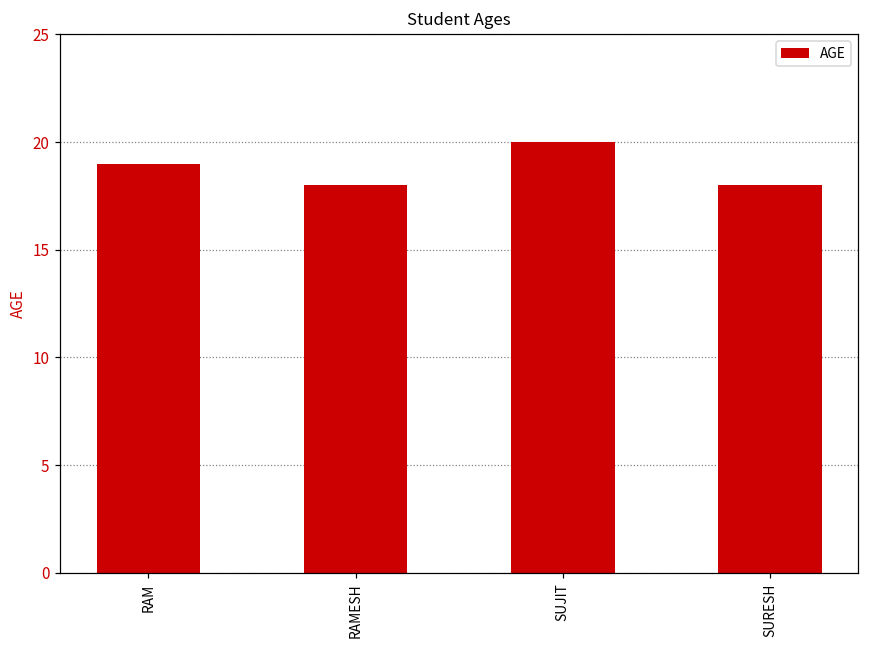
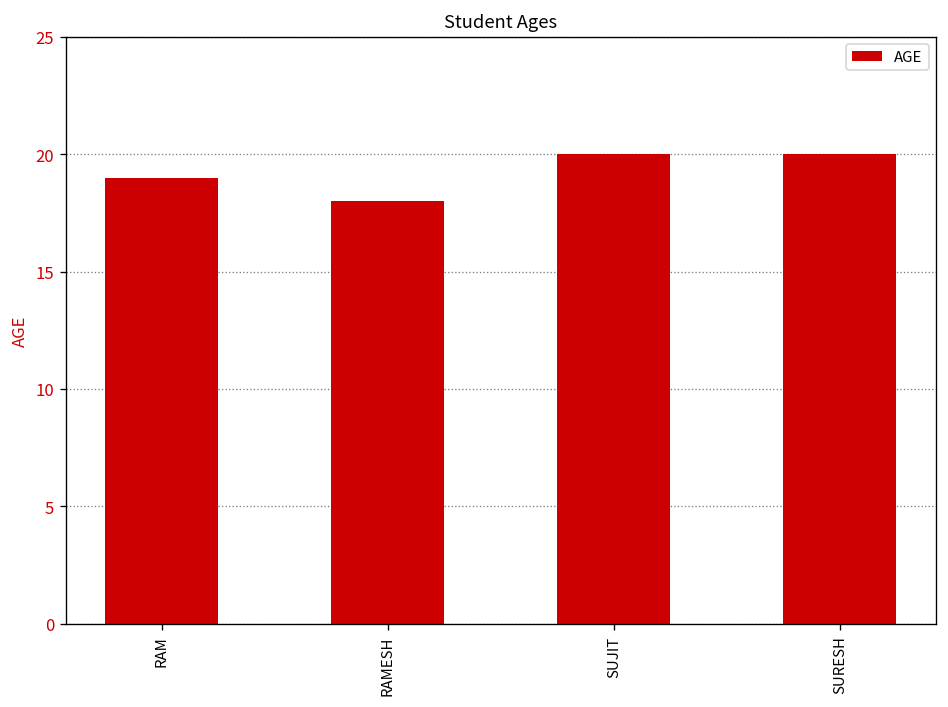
  {
    "RAM": 19,
    "RAMESH": 18,
    "SUJIT": 20,
-   "SURESH": 18
+   "SURESH": 20
  }
